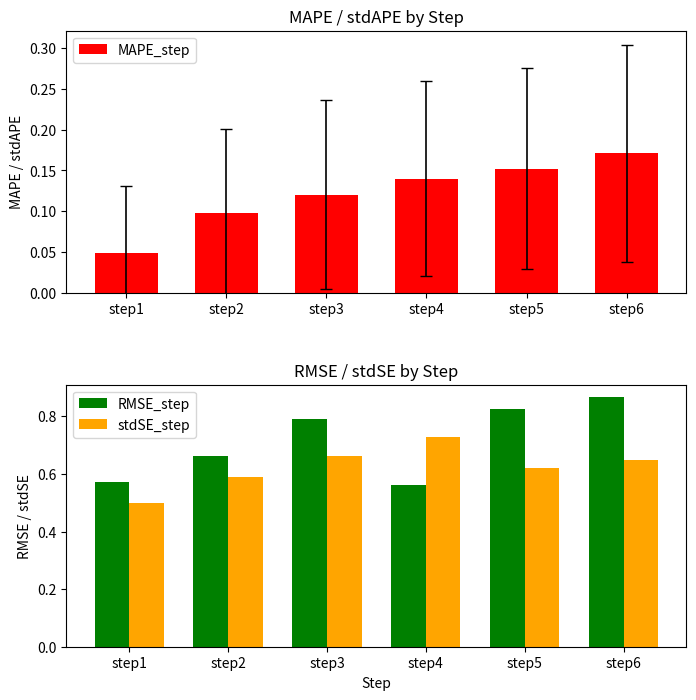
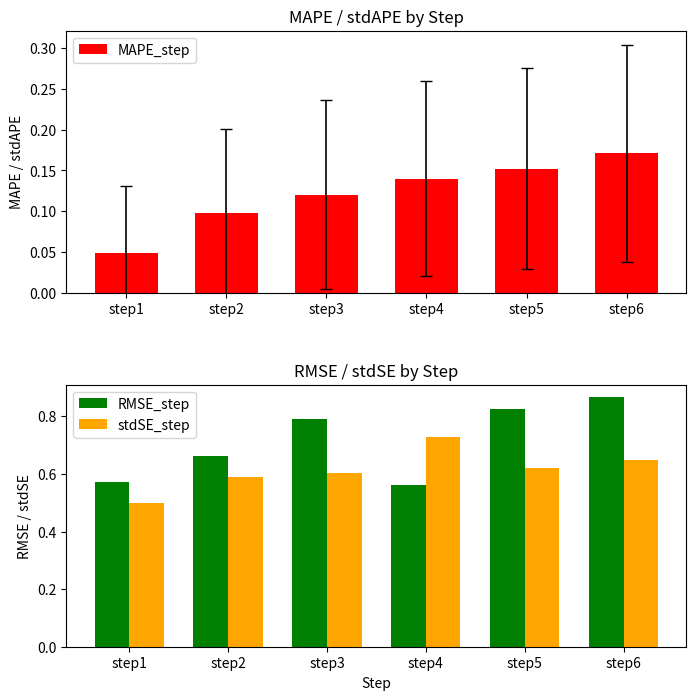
  {
    "MAPE / stdAPE by Step": {
      "MAPE_step": {
        "step1": 0.05,
        "step2": 0.10,
        "step3": 0.12,
        "step4": 0.14,
        "step5": 0.15,
        "step6": 0.17
      }
    },
    "RMSE / stdSE by Step": {
      "RMSE_step": {
        "step1": 0.57,
        "step2": 0.66,
        "step3": 0.79,
        "step4": 0.56,
        "step5": 0.83,
        "step6": 0.87
      },
      "stdSE_step": {
        "step1": 0.50,
        "step2": 0.59,
-       "step3": 0.66,
+       "step3": 0.60,
        "step4": 0.73,
        "step5": 0.62,
        "step6": 0.65
      }
    }
  }
